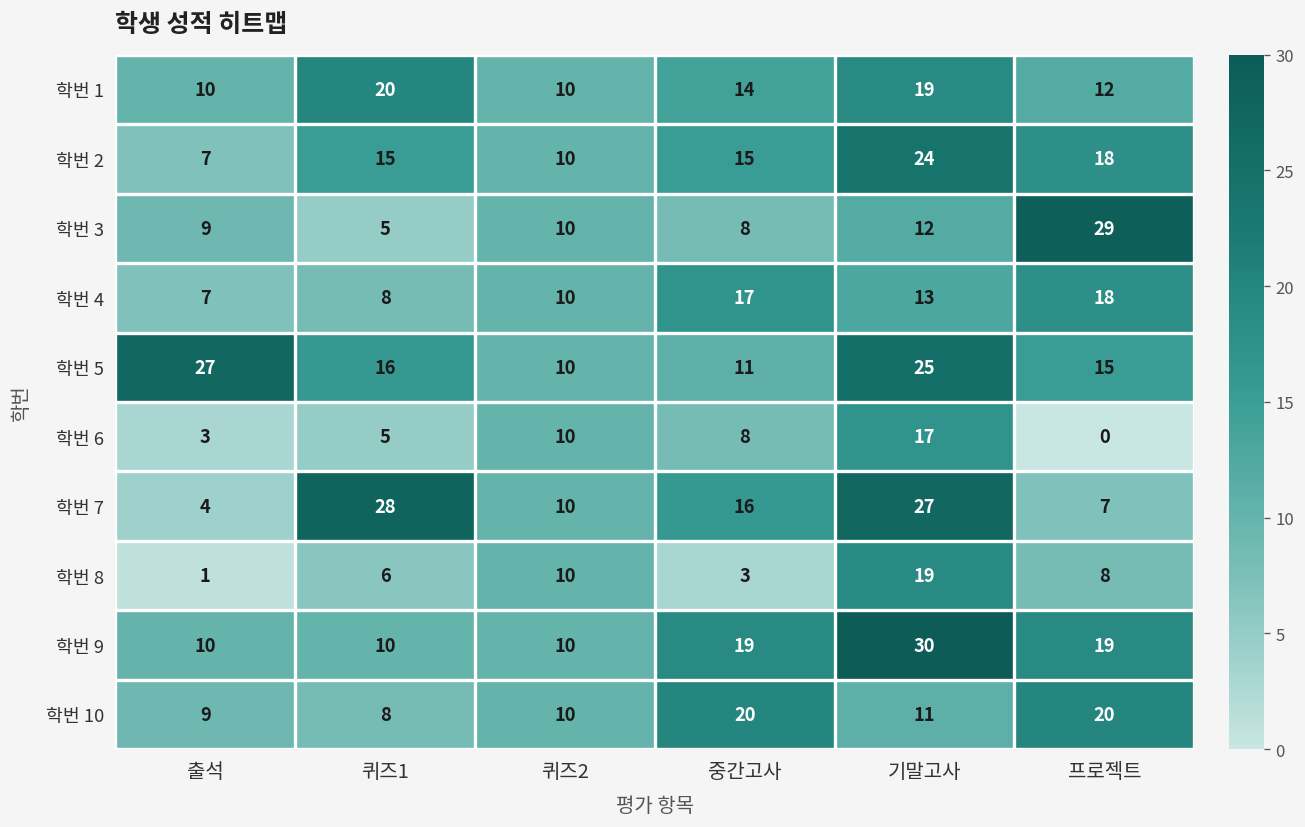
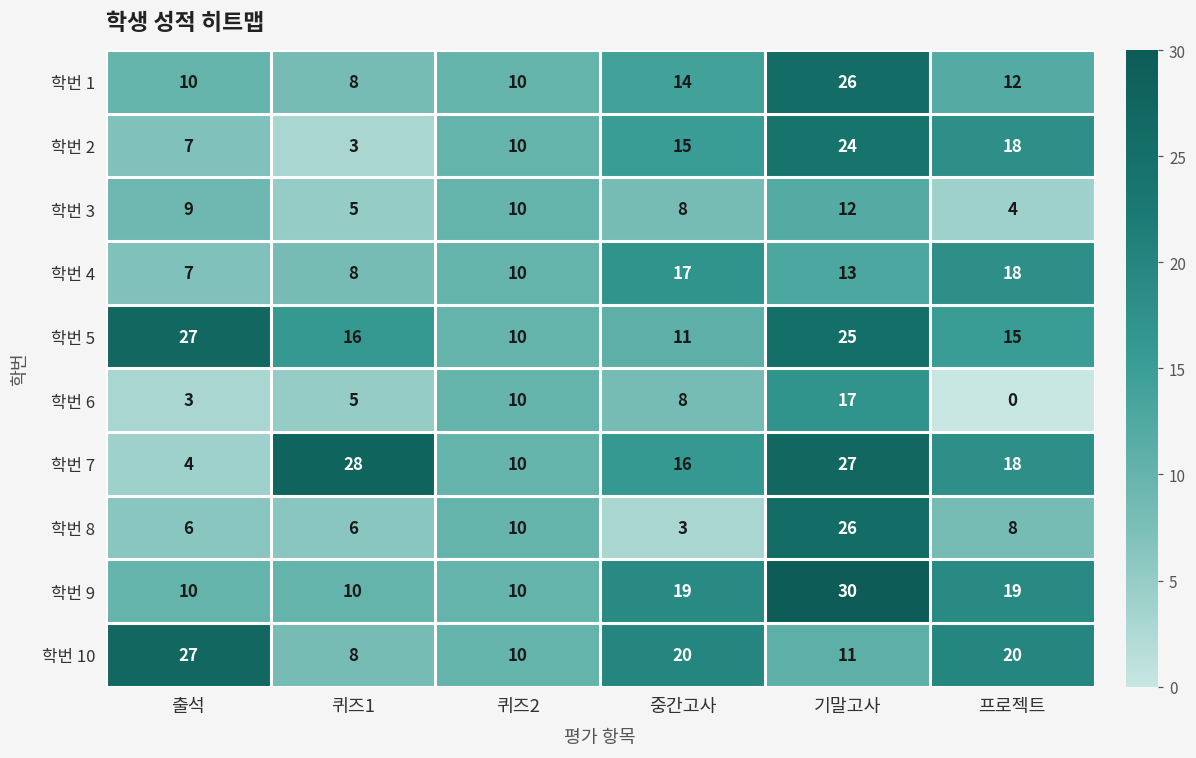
  {
    "학번 1": {
      "출석": 10,
-     "퀴즈1": 20,
+     "퀴즈1": 8,
      "퀴즈2": 10,
      "중간고사": 14,
-     "기말고사": 19,
+     "기말고사": 26,
      "프로젝트": 12
    },
    "학번 2": {
      "출석": 7,
-     "퀴즈1": 15,
+     "퀴즈1": 3,
      "퀴즈2": 10,
      "중간고사": 15,
      "기말고사": 24,
      "프로젝트": 18
    },
    "학번 3": {
      "출석": 9,
      "퀴즈1": 5,
      "퀴즈2": 10,
      "중간고사": 8,
      "기말고사": 12,
-     "프로젝트": 29
+     "프로젝트": 4
    },
    "학번 4": {
      "출석": 7,
      "퀴즈1": 8,
      "퀴즈2": 10,
      "중간고사": 17,
      "기말고사": 13,
      "프로젝트": 18
    },
    "학번 5": {
      "출석": 27,
      "퀴즈1": 16,
      "퀴즈2": 10,
      "중간고사": 11,
      "기말고사": 25,
      "프로젝트": 15
    },
    "학번 6": {
      "출석": 3,
      "퀴즈1": 5,
      "퀴즈2": 10,
      "중간고사": 8,
      "기말고사": 17,
      "프로젝트": 0
    },
    "학번 7": {
      "출석": 4,
      "퀴즈1": 28,
      "퀴즈2": 10,
      "중간고사": 16,
      "기말고사": 27,
-     "프로젝트": 7
+     "프로젝트": 18
    },
    "학번 8": {
-     "출석": 1,
+     "출석": 6,
      "퀴즈1": 6,
      "퀴즈2": 10,
      "중간고사": 3,
-     "기말고사": 19,
+     "기말고사": 26,
      "프로젝트": 8
    },
    "학번 9": {
      "출석": 10,
      "퀴즈1": 10,
      "퀴즈2": 10,
      "중간고사": 19,
      "기말고사": 30,
      "프로젝트": 19
    },
    "학번 10": {
-     "출석": 9,
+     "출석": 27,
      "퀴즈1": 8,
      "퀴즈2": 10,
      "중간고사": 20,
      "기말고사": 11,
      "프로젝트": 20
    }
  }
